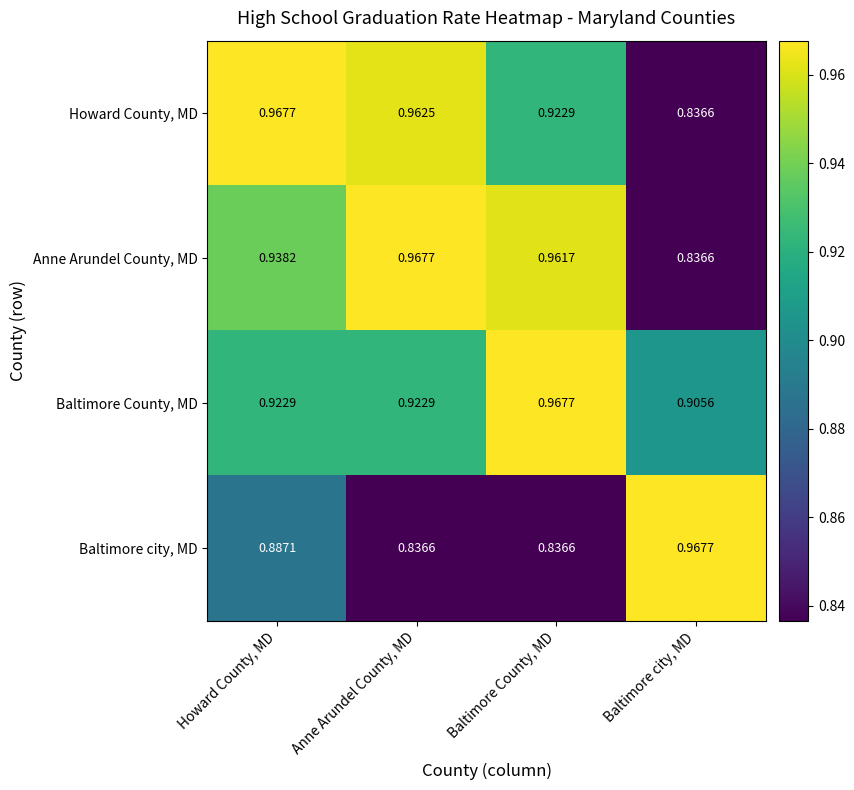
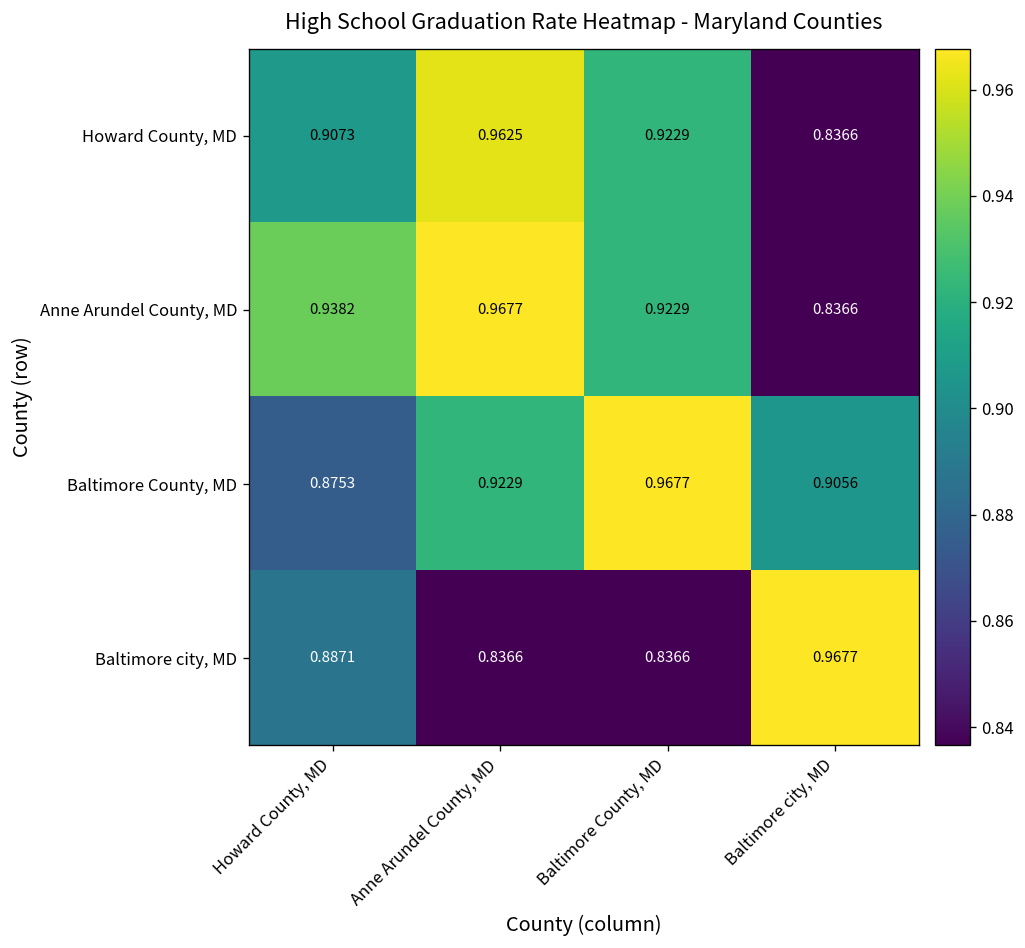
  {
    "Howard County, MD": {
-     "Howard County, MD": 0.9677,
+     "Howard County, MD": 0.9073,
      "Anne Arundel County, MD": 0.9625,
      "Baltimore County, MD": 0.9229,
      "Baltimore city, MD": 0.8366
    },
    "Anne Arundel County, MD": {
      "Howard County, MD": 0.9382,
      "Anne Arundel County, MD": 0.9677,
-     "Baltimore County, MD": 0.9617,
+     "Baltimore County, MD": 0.9229,
      "Baltimore city, MD": 0.8366
    },
    "Baltimore County, MD": {
-     "Howard County, MD": 0.9229,
+     "Howard County, MD": 0.8753,
      "Anne Arundel County, MD": 0.9229,
      "Baltimore County, MD": 0.9677,
      "Baltimore city, MD": 0.9056
    },
    "Baltimore city, MD": {
      "Howard County, MD": 0.8871,
      "Anne Arundel County, MD": 0.8366,
      "Baltimore County, MD": 0.8366,
      "Baltimore city, MD": 0.9677
    }
  }
